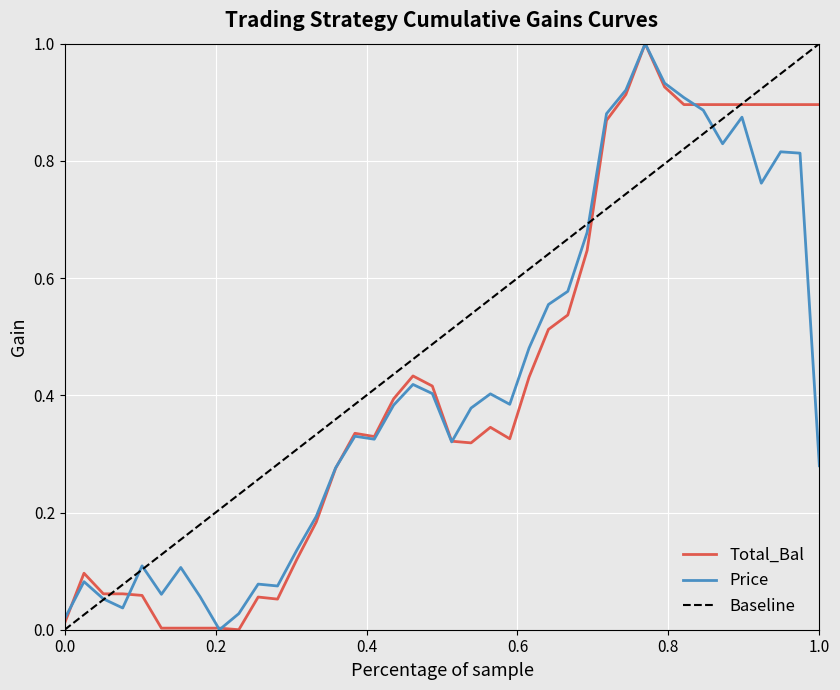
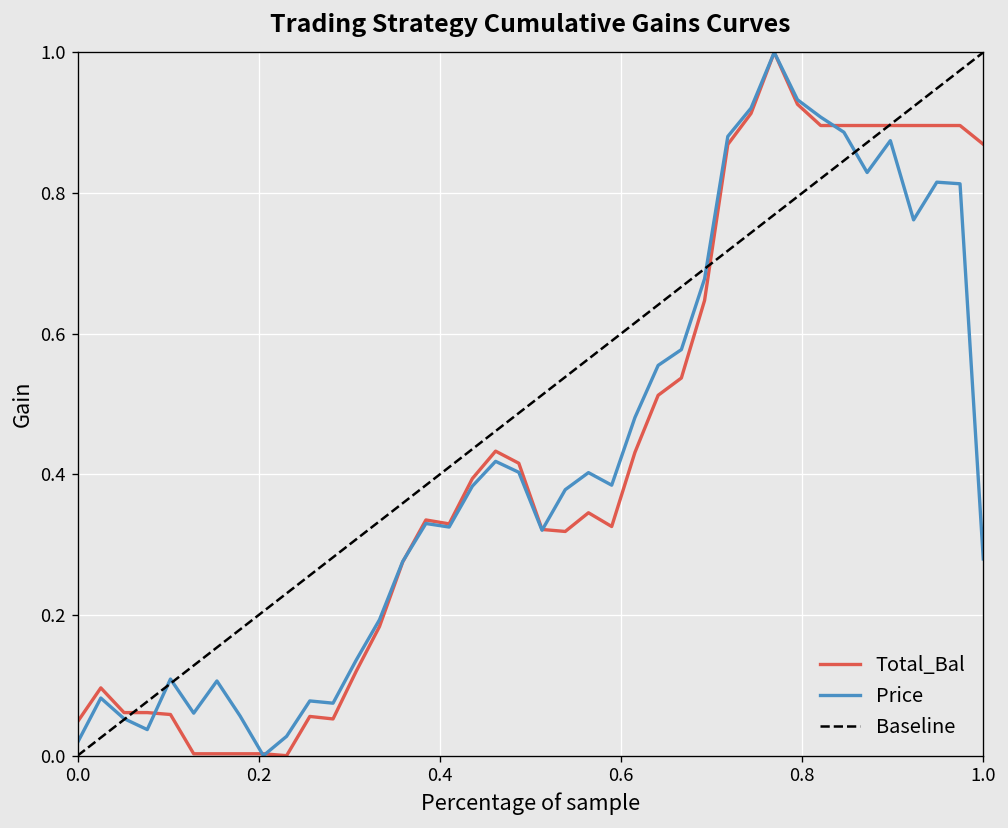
  {
    "Total_Bal": {
-     "0.0": 0.01,
-     "1.0": 0.90
+     "0.0": 0.05,
+     "1.0": 0.87
    },
    "Price": {
      "0.0": 0.02,
      "1.0": 0.28
    },
    "Baseline": {
      "0.0": 0.00,
      "1.0": 1.00
    }
  }
